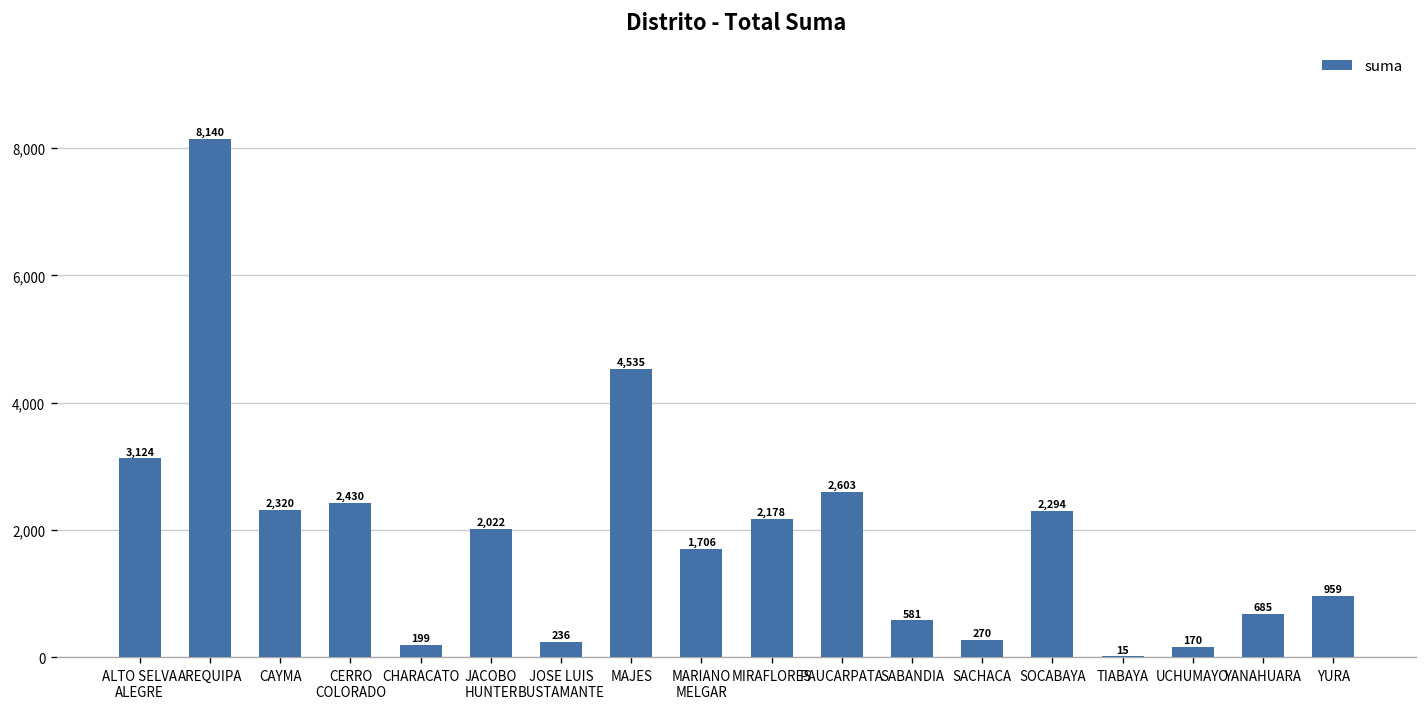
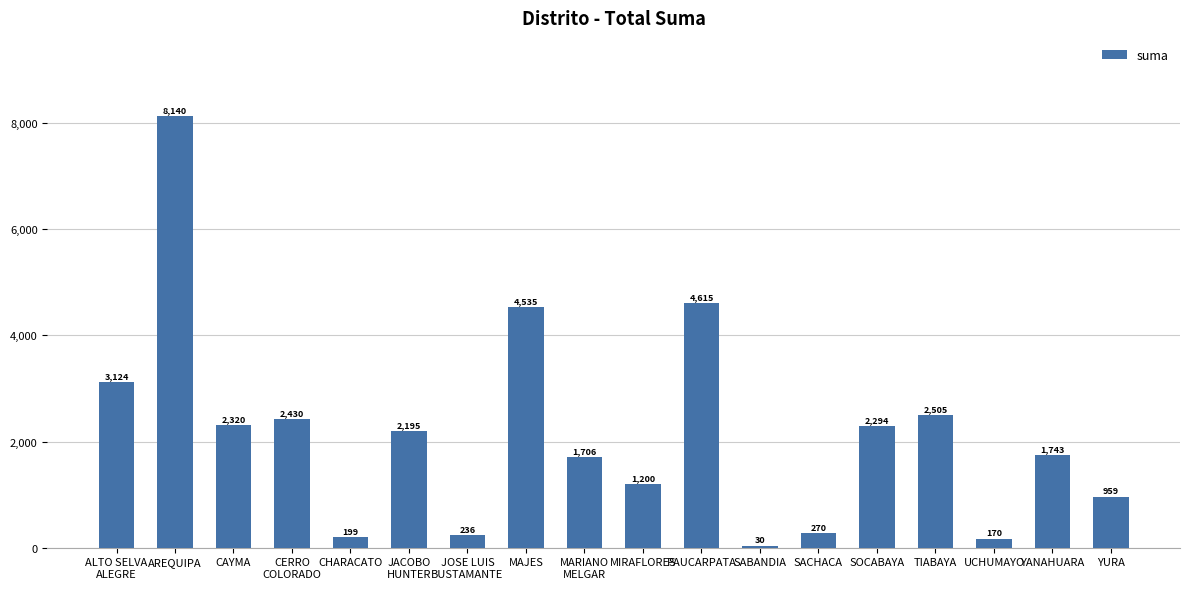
  {
    "ALTO SELVA ALEGRE": "3,124",
    "AREQUIPA": "8,140",
    "CAYMA": "2,320",
    "CERRO COLORADO": "2,430",
    "CHARACATO": "199",
-   "JACOBO HUNTER": "2,022",
+   "JACOBO HUNTER": "2,195",
    "JOSE LUIS BUSTAMANTE": "236",
    "MAJES": "4,535",
    "MARIANO MELGAR": "1,706",
-   "MIRAFLORES": "2,178",
-   "PAUCARPATA": "2,603",
-   "SABANDIA": "581",
+   "MIRAFLORES": "1,200",
+   "PAUCARPATA": "4,615",
+   "SABANDIA": "30",
    "SACHACA": "270",
    "SOCABAYA": "2,294",
-   "TIABAYA": "15",
+   "TIABAYA": "2,505",
    "UCHUMAYO": "170",
-   "YANAHUARA": "685",
+   "YANAHUARA": "1,743",
    "YURA": "959"
  }
